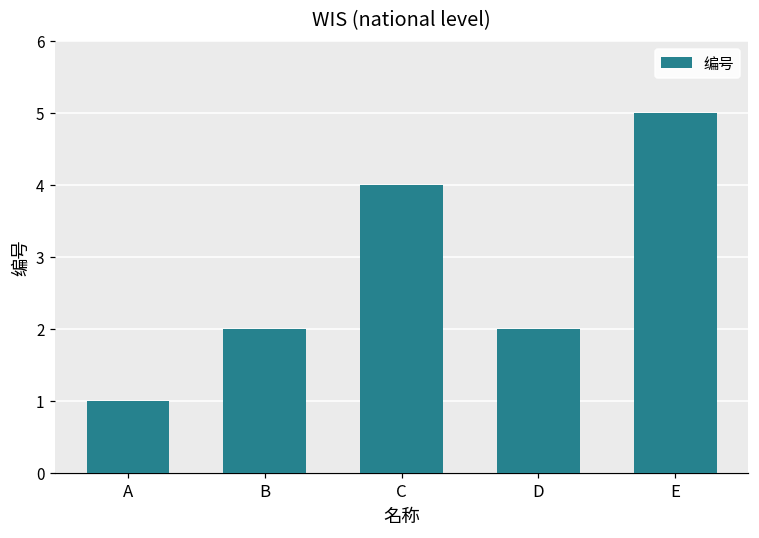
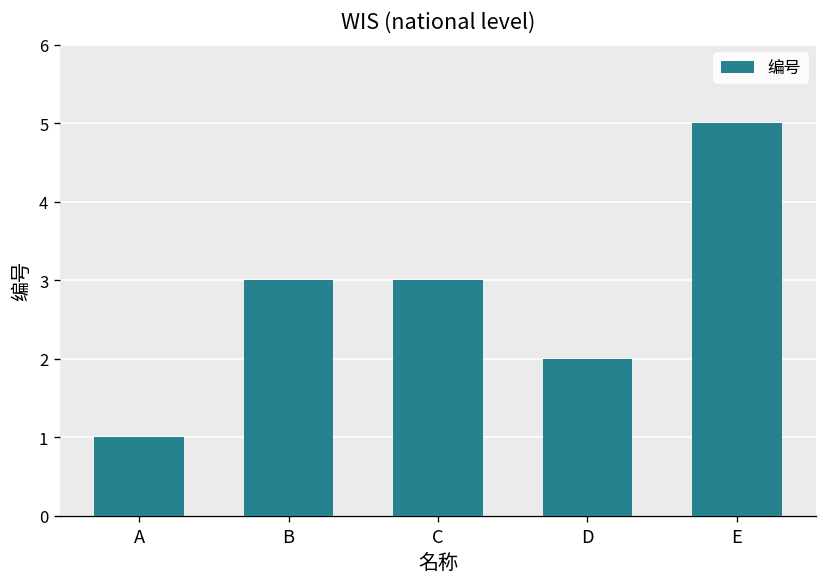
  {
    "A": 1,
-   "B": 2,
-   "C": 4,
+   "B": 3,
+   "C": 3,
    "D": 2,
    "E": 5
  }
